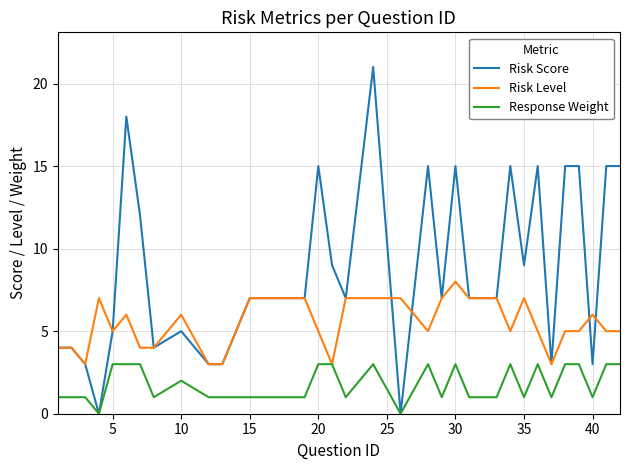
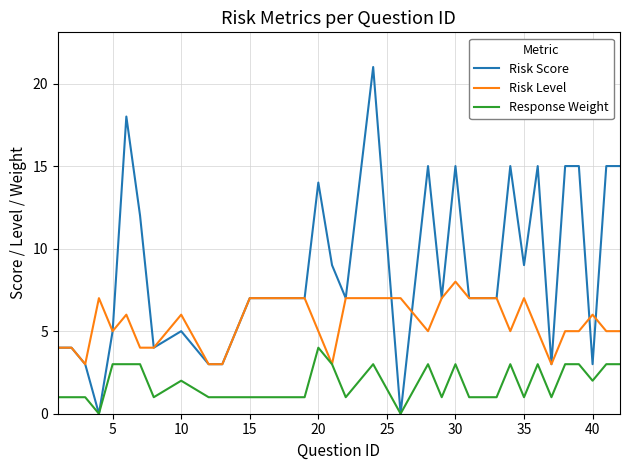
  {
    "Risk Score": {
      "10": 5,
-     "20": 15,
+     "20": 14,
      "30": 15,
      "35": 9,
      "40": 3
    },
    "Risk Level": {
      "10": 6,
      "20": 5,
      "30": 8,
      "35": 7,
      "40": 6
    },
    "Response Weight": {
      "5": 3,
      "10": 2,
      "15": 1,
-     "20": 3,
+     "20": 4,
      "30": 3,
      "35": 1,
-     "40": 1
+     "40": 2
    }
  }
